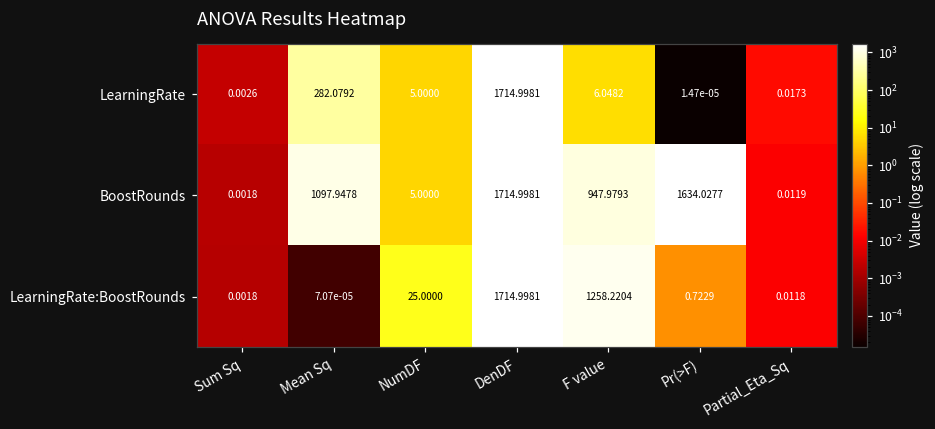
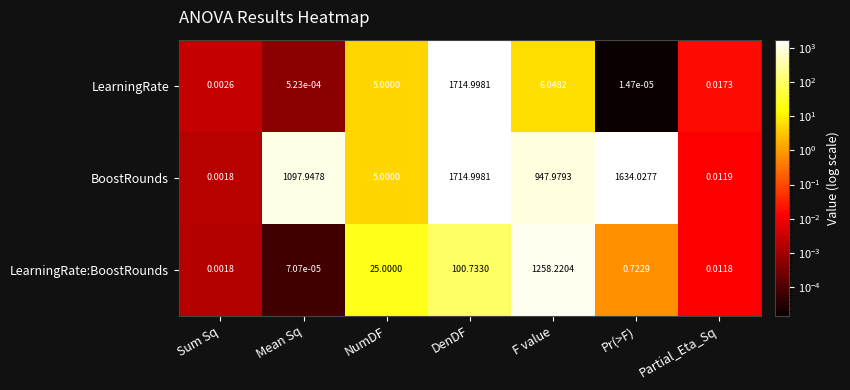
  {
    "LearningRate": {
      "Sum Sq": "0.0026",
-     "Mean Sq": "282.0792",
+     "Mean Sq": "5.23e-04",
      "NumDF": "5.0000",
      "DenDF": "1714.9981",
      "F value": "6.0482",
      "Pr(>F)": "1.47e-05",
      "Partial_Eta_Sq": "0.0173"
    },
    "BoostRounds": {
      "Sum Sq": "0.0018",
      "Mean Sq": "1097.9478",
      "NumDF": "5.0000",
      "DenDF": "1714.9981",
      "F value": "947.9793",
      "Pr(>F)": "1634.0277",
      "Partial_Eta_Sq": "0.0119"
    },
    "LearningRate:BoostRounds": {
      "Sum Sq": "0.0018",
      "Mean Sq": "7.07e-05",
      "NumDF": "25.0000",
-     "DenDF": "1714.9981",
+     "DenDF": "100.7330",
      "F value": "1258.2204",
      "Pr(>F)": "0.7229",
      "Partial_Eta_Sq": "0.0118"
    }
  }
